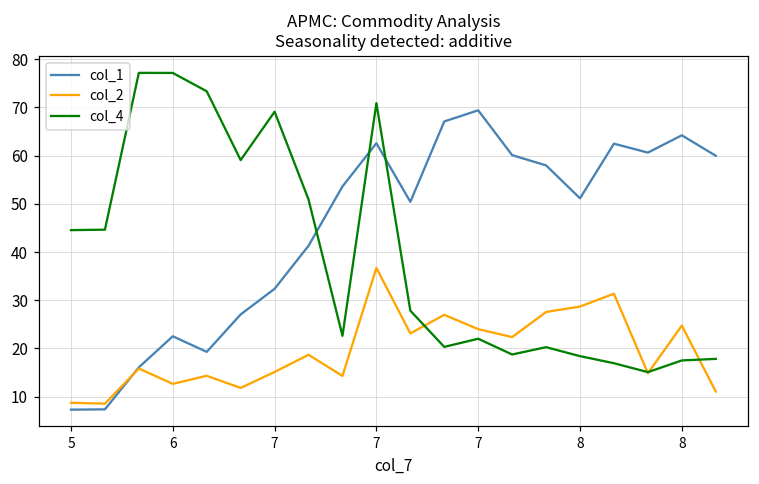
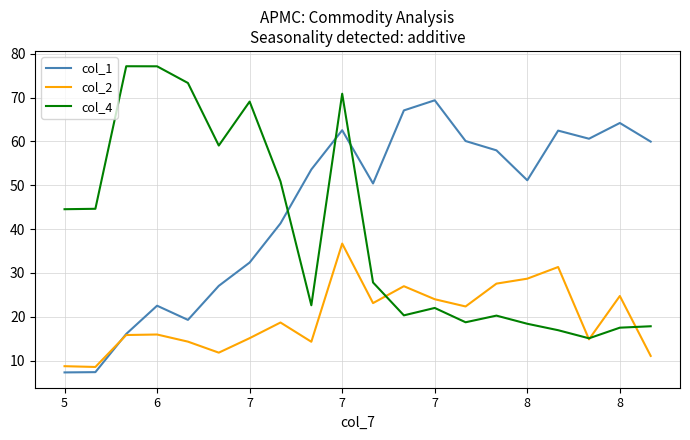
  {
    "col_1": {
      "6": 23
    },
    "col_2": {
-     "6": 13
+     "6": 16
    },
    "col_4": {
      "6": 77
    }
  }
